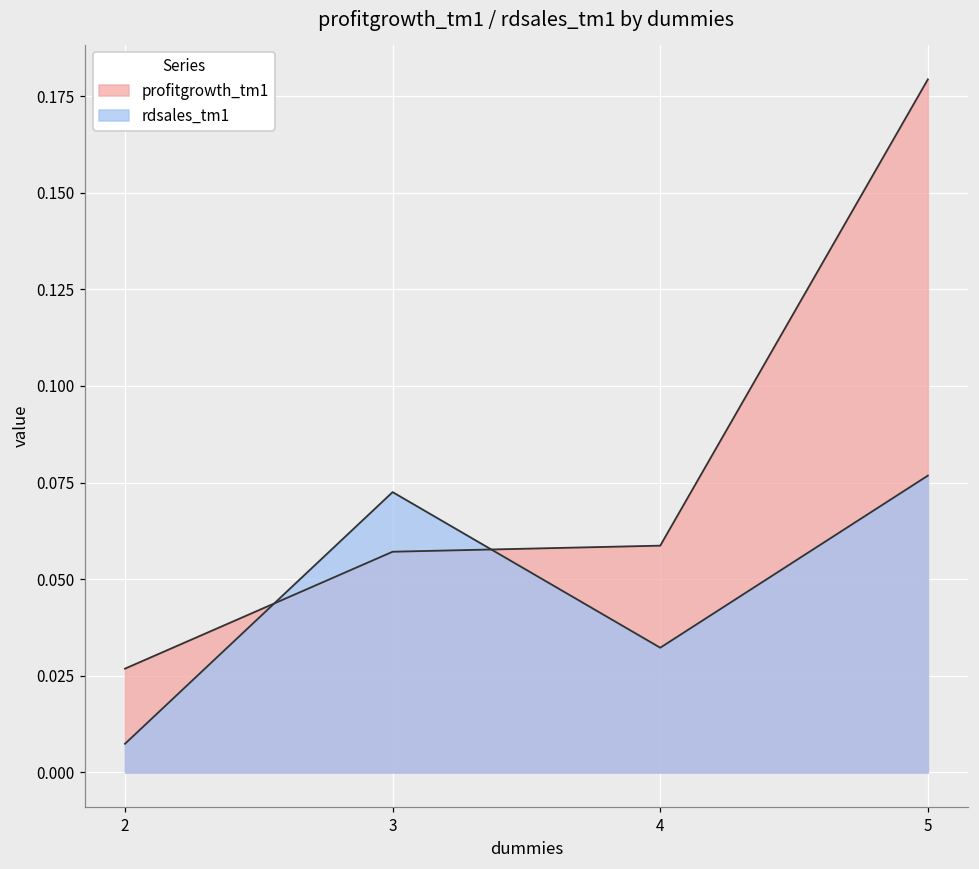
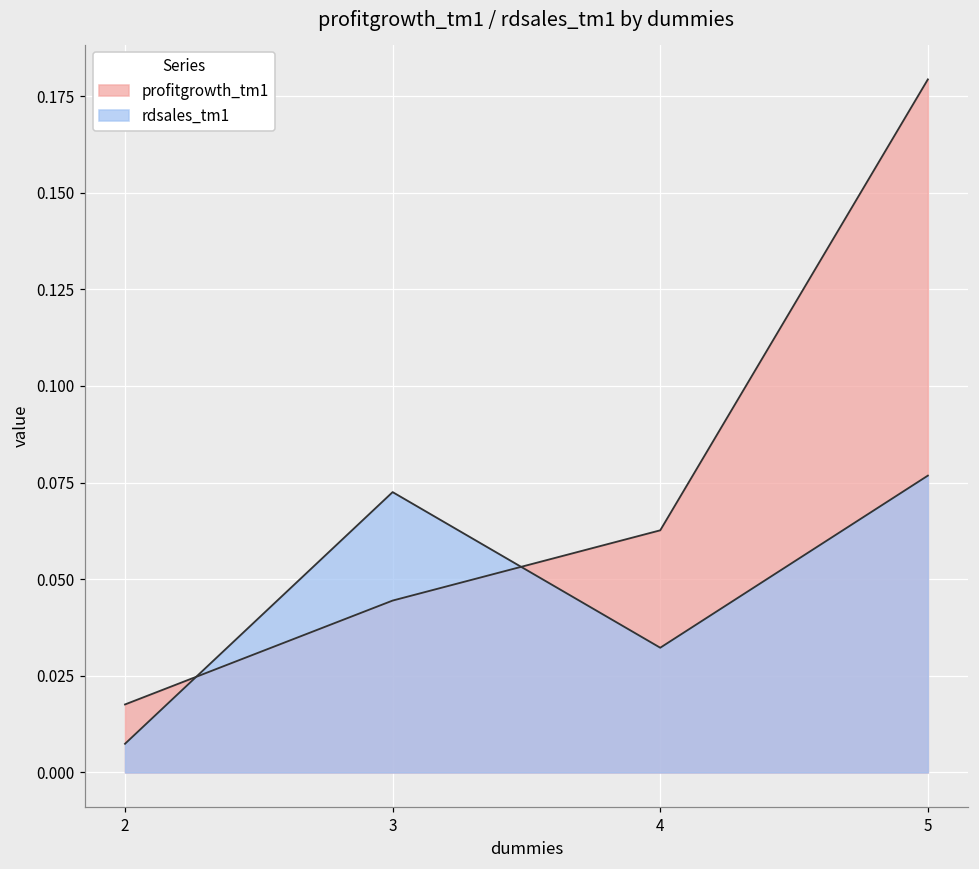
  {
    "profitgrowth_tm1": {
-     "2": 0.027,
-     "3": 0.057,
-     "4": 0.059,
+     "2": 0.018,
+     "3": 0.044,
+     "4": 0.063,
      "5": 0.179
    },
    "rdsales_tm1": {
      "2": 0.007,
      "3": 0.073,
      "4": 0.032,
      "5": 0.077
    }
  }
